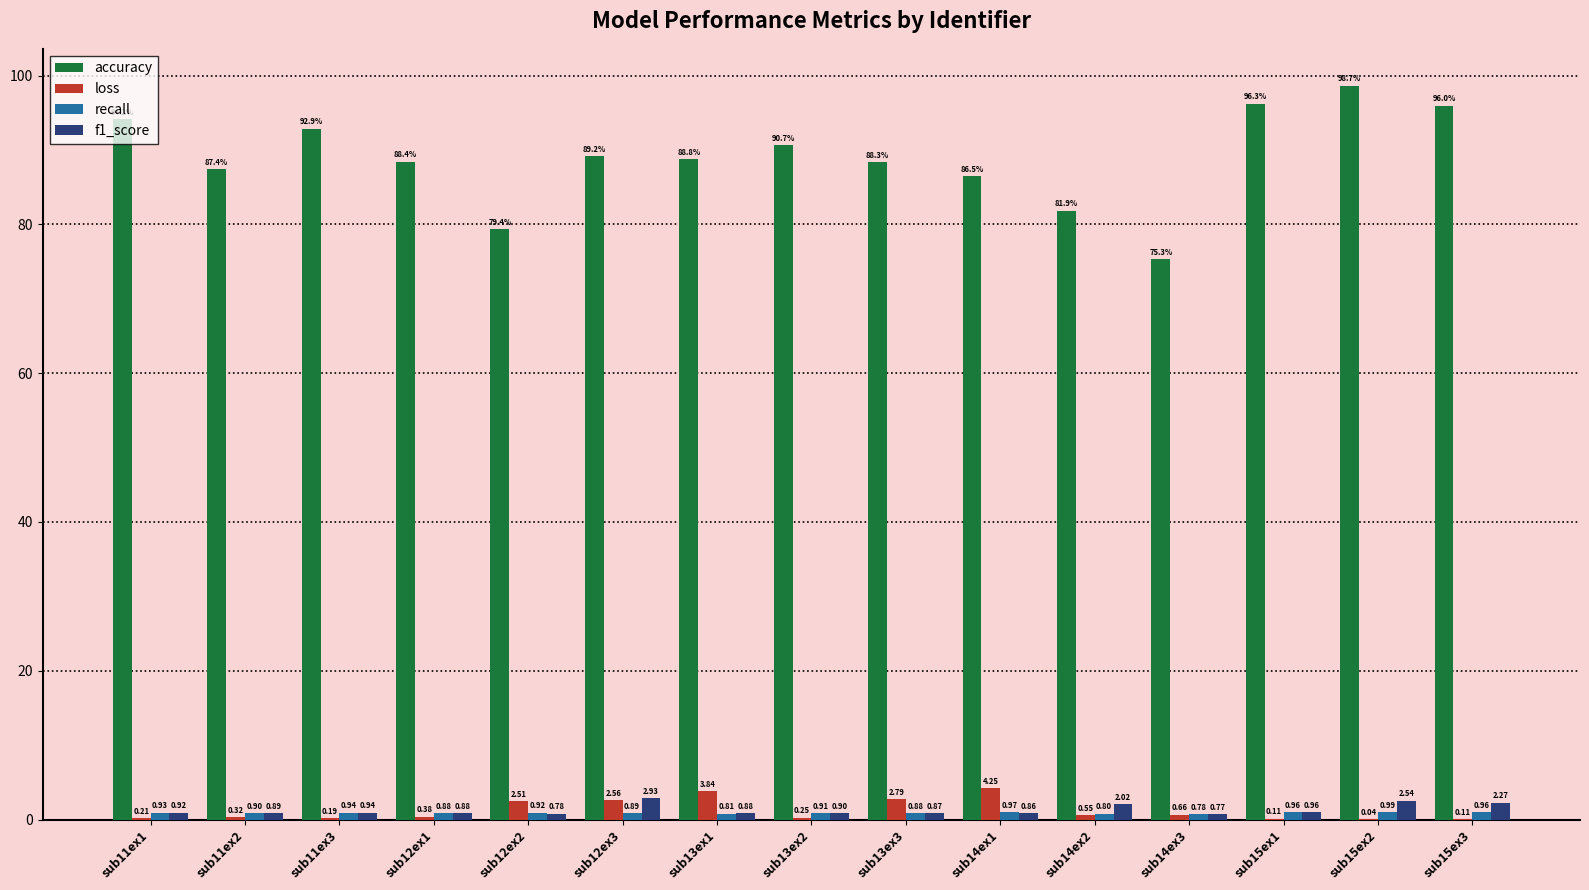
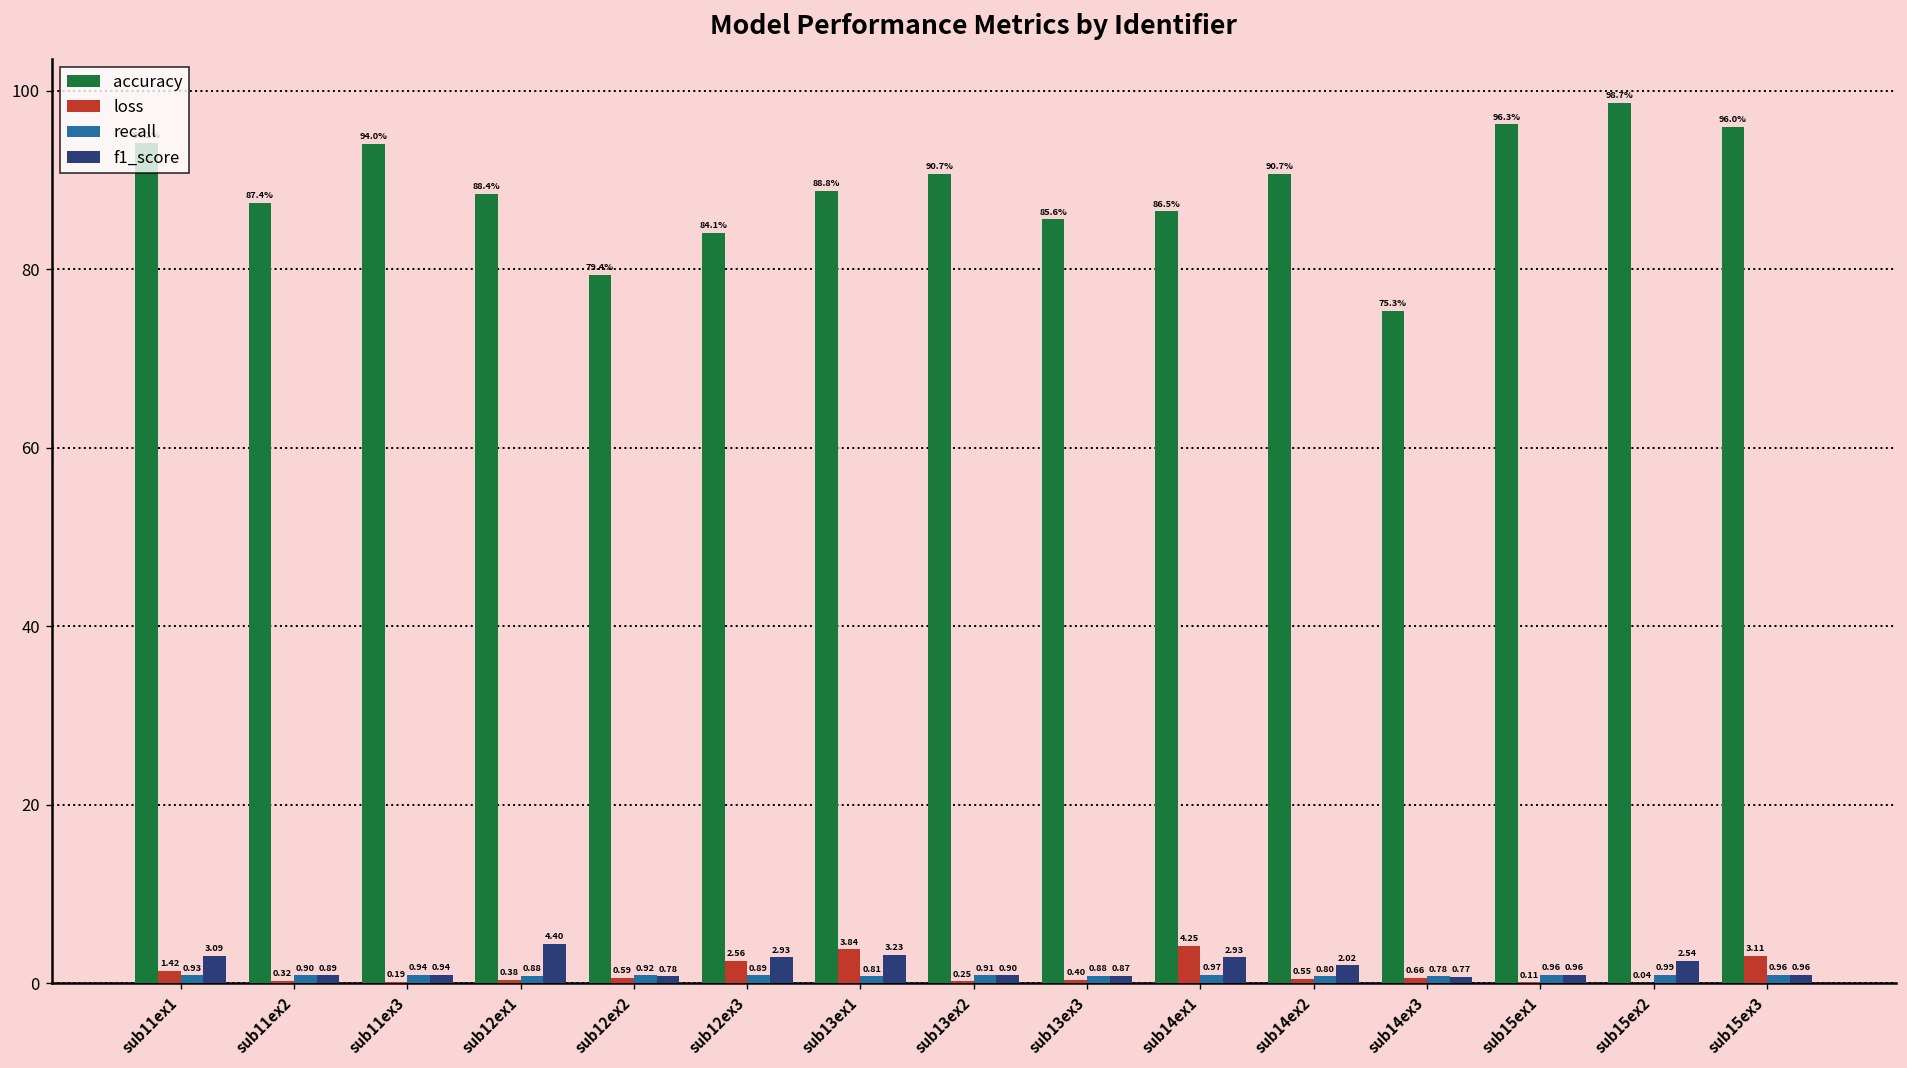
  {
    "accuracy": {
      "sub11ex2": "87.4%",
-     "sub11ex3": "92.9%",
+     "sub11ex3": "94.0%",
      "sub12ex1": "88.4%",
      "sub12ex2": "79.4%",
-     "sub12ex3": "89.2%",
+     "sub12ex3": "84.1%",
      "sub13ex1": "88.8%",
      "sub13ex2": "90.7%",
-     "sub13ex3": "88.3%",
+     "sub13ex3": "85.6%",
      "sub14ex1": "86.5%",
-     "sub14ex2": "81.9%",
+     "sub14ex2": "90.7%",
      "sub14ex3": "75.3%",
      "sub15ex1": "96.3%",
      "sub15ex2": "98.7%",
      "sub15ex3": "96.0%"
    },
    "loss": {
-     "sub11ex1": "0.21",
+     "sub11ex1": "1.42",
      "sub11ex2": "0.32",
      "sub11ex3": "0.19",
      "sub12ex1": "0.38",
-     "sub12ex2": "2.51",
+     "sub12ex2": "0.59",
      "sub12ex3": "2.56",
      "sub13ex1": "3.84",
      "sub13ex2": "0.25",
-     "sub13ex3": "2.79",
+     "sub13ex3": "0.40",
      "sub14ex1": "4.25",
      "sub14ex2": "0.55",
      "sub14ex3": "0.66",
      "sub15ex1": "0.11",
      "sub15ex2": "0.04",
-     "sub15ex3": "0.11"
+     "sub15ex3": "3.11"
    },
    "recall": {
      "sub11ex1": "0.93",
      "sub11ex2": "0.90",
      "sub11ex3": "0.94",
      "sub12ex1": "0.88",
      "sub12ex2": "0.92",
      "sub12ex3": "0.89",
      "sub13ex1": "0.81",
      "sub13ex2": "0.91",
      "sub13ex3": "0.88",
      "sub14ex1": "0.97",
      "sub14ex2": "0.80",
      "sub14ex3": "0.78",
      "sub15ex1": "0.96",
      "sub15ex2": "0.99",
      "sub15ex3": "0.96"
    },
    "f1_score": {
-     "sub11ex1": "0.92",
+     "sub11ex1": "3.09",
      "sub11ex2": "0.89",
      "sub11ex3": "0.94",
-     "sub12ex1": "0.88",
+     "sub12ex1": "4.40",
      "sub12ex2": "0.78",
      "sub12ex3": "2.93",
-     "sub13ex1": "0.88",
+     "sub13ex1": "3.23",
      "sub13ex2": "0.90",
      "sub13ex3": "0.87",
-     "sub14ex1": "0.86",
+     "sub14ex1": "2.93",
      "sub14ex2": "2.02",
      "sub14ex3": "0.77",
      "sub15ex1": "0.96",
      "sub15ex2": "2.54",
-     "sub15ex3": "2.27"
+     "sub15ex3": "0.96"
    }
  }
